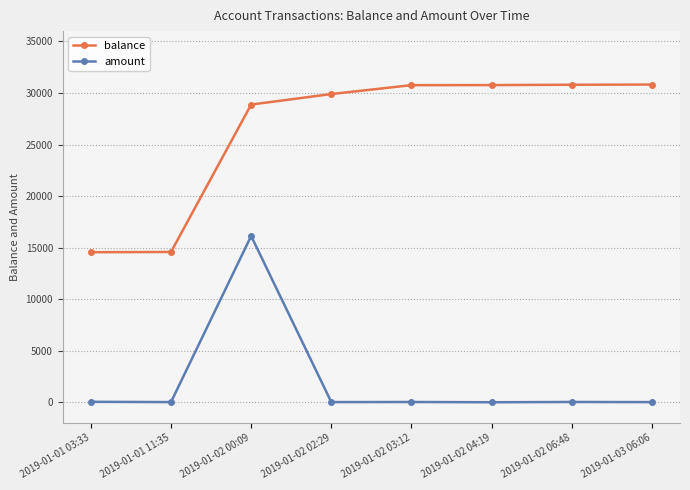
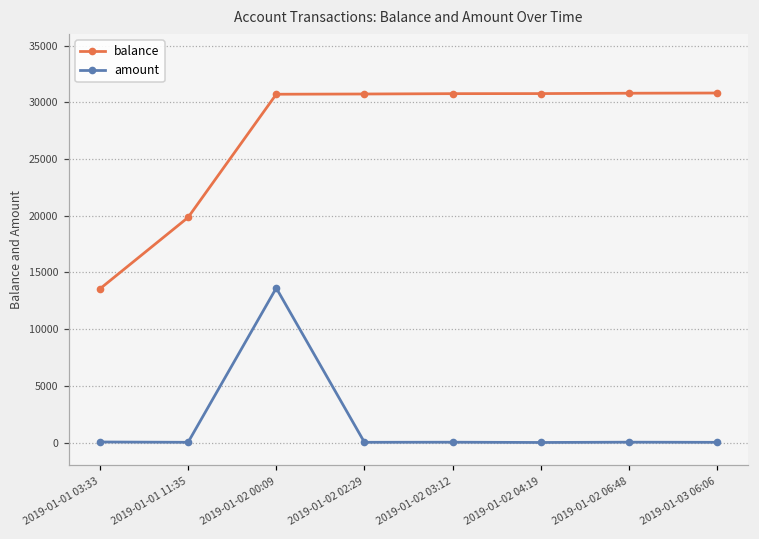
  {
    "balance": {
-     "2019-01-01 03:33": 14600,
-     "2019-01-01 11:35": 14600,
-     "2019-01-02 00:09": 28900,
-     "2019-01-02 02:29": 29900,
+     "2019-01-01 03:33": 13600,
+     "2019-01-01 11:35": 19800,
+     "2019-01-02 00:09": 30700,
+     "2019-01-02 02:29": 30700,
      "2019-01-02 03:12": 30800,
      "2019-01-02 04:19": 30800,
      "2019-01-02 06:48": 30800,
      "2019-01-03 06:06": 30800
    },
    "amount": {
      "2019-01-01 03:33": 0,
      "2019-01-01 11:35": 0,
-     "2019-01-02 00:09": 16100,
+     "2019-01-02 00:09": 13600,
      "2019-01-02 02:29": 0,
      "2019-01-02 03:12": 0,
      "2019-01-02 04:19": 0,
      "2019-01-02 06:48": 0,
      "2019-01-03 06:06": 0
    }
  }
